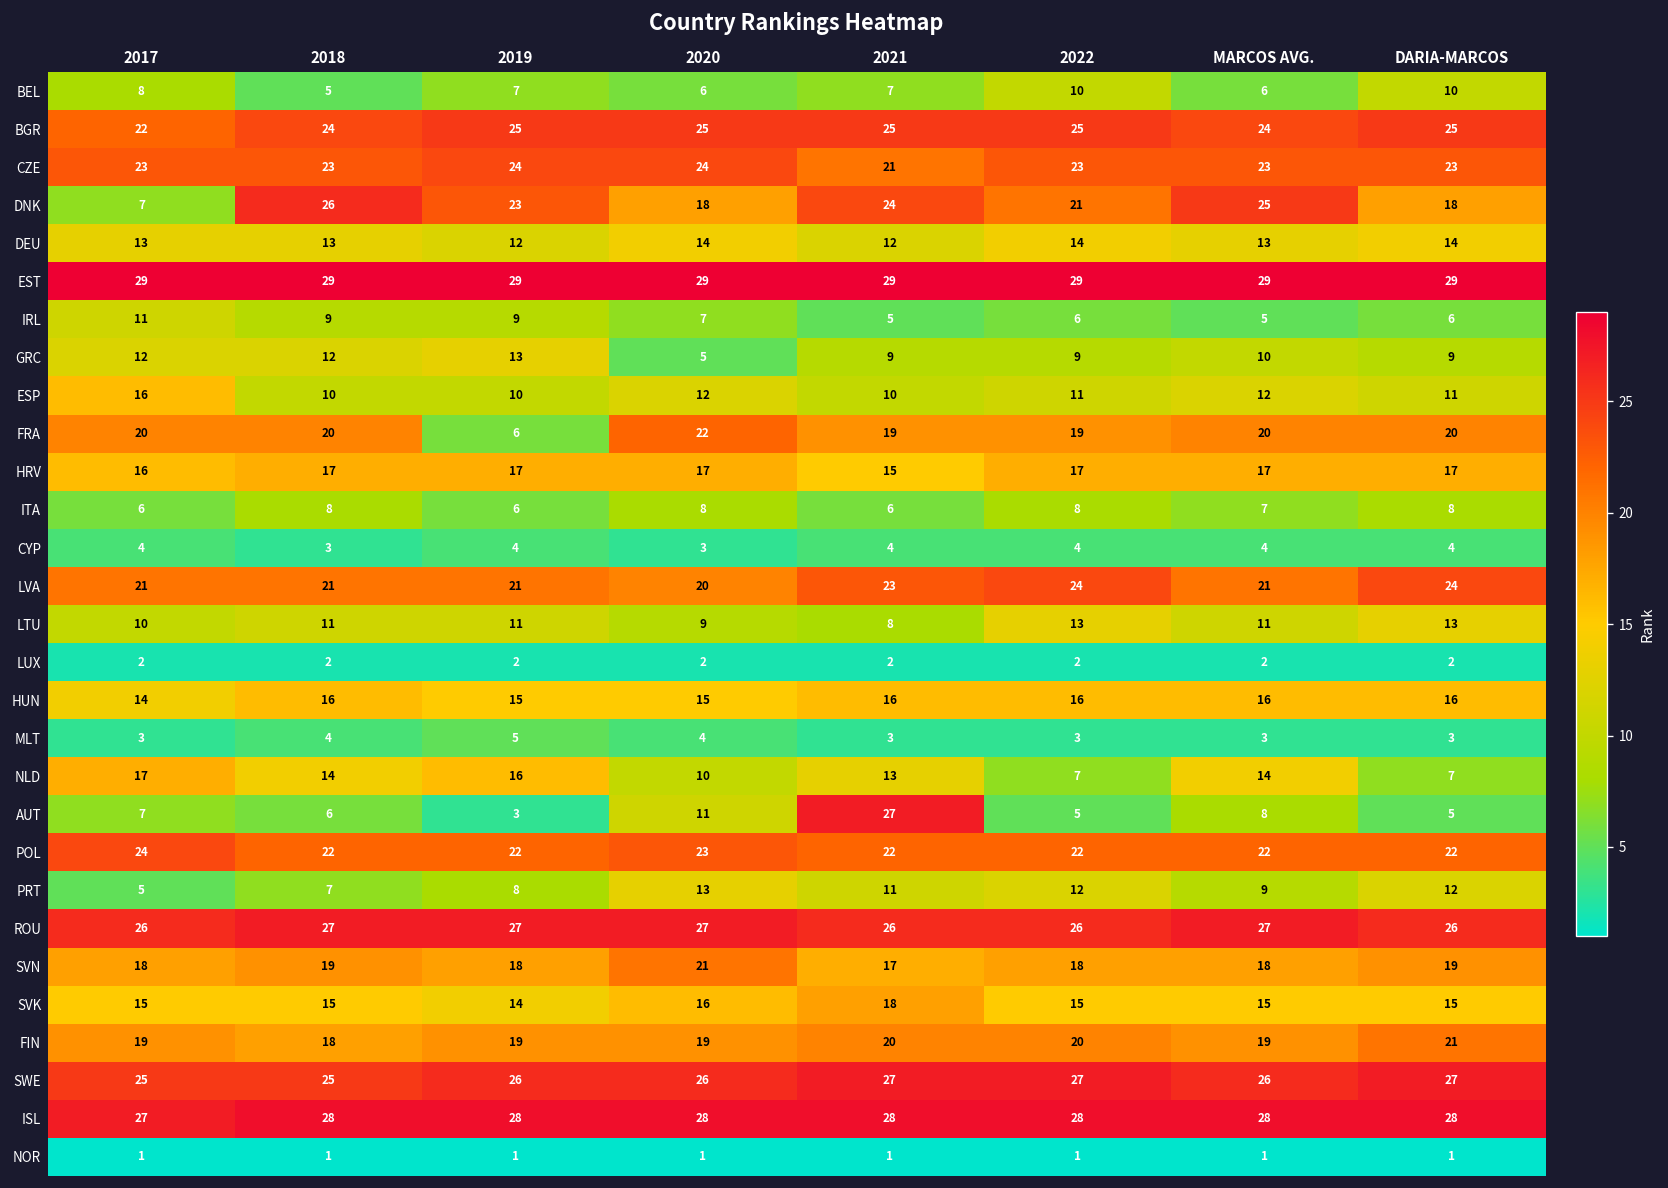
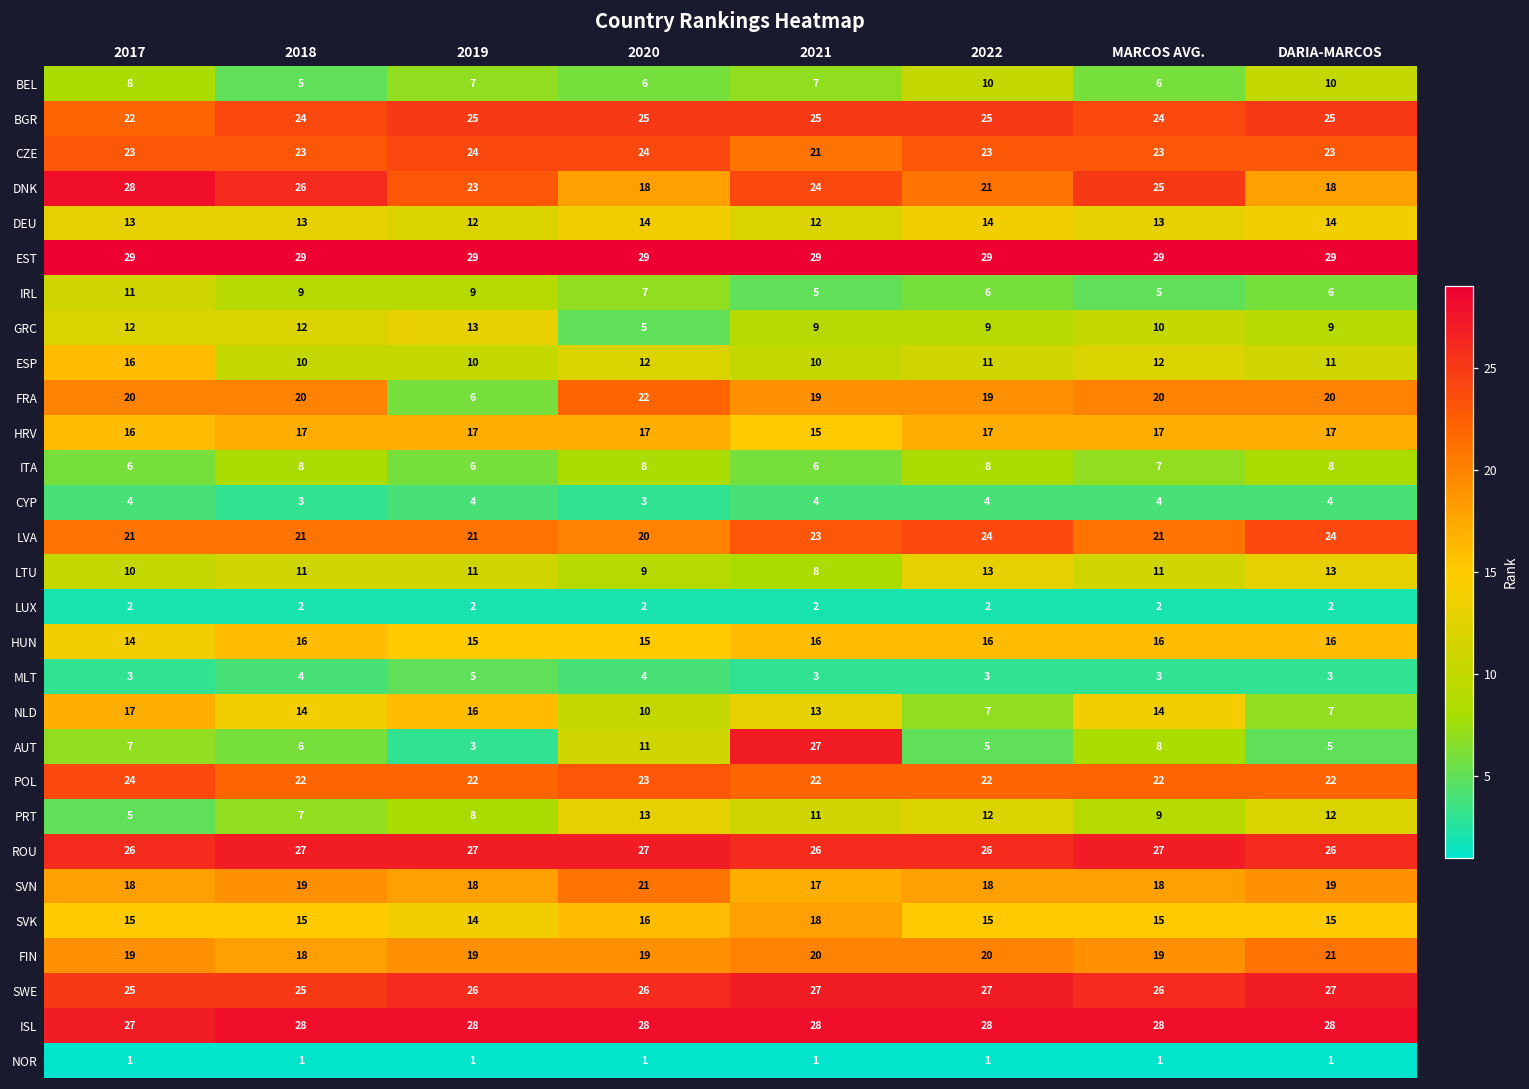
  {
    "DNK": {
-     "2017": 7,
+     "2017": 28,
      "2018": 26,
      "2019": 23,
      "2020": 18,
      "2021": 24,
      "2022": 21,
      "MARCOS AVG.": 25,
      "DARIA-MARCOS": 18
    }
  }
